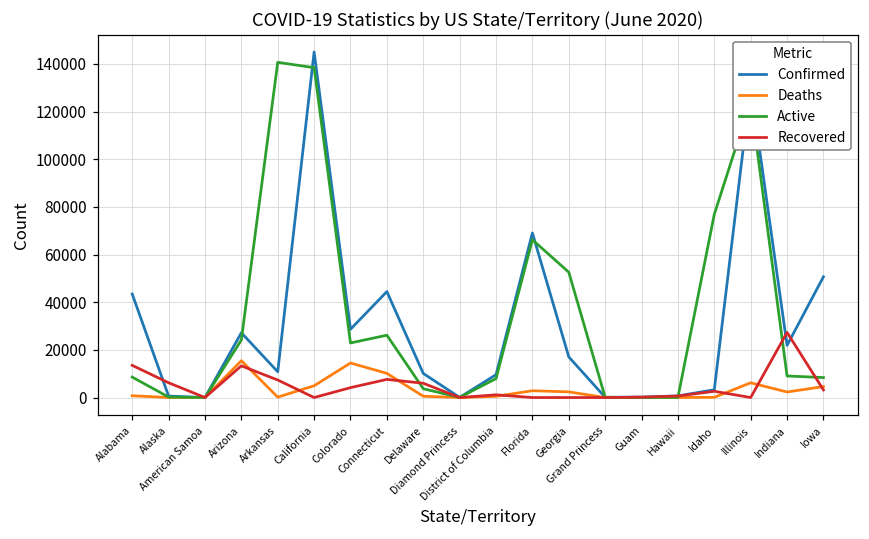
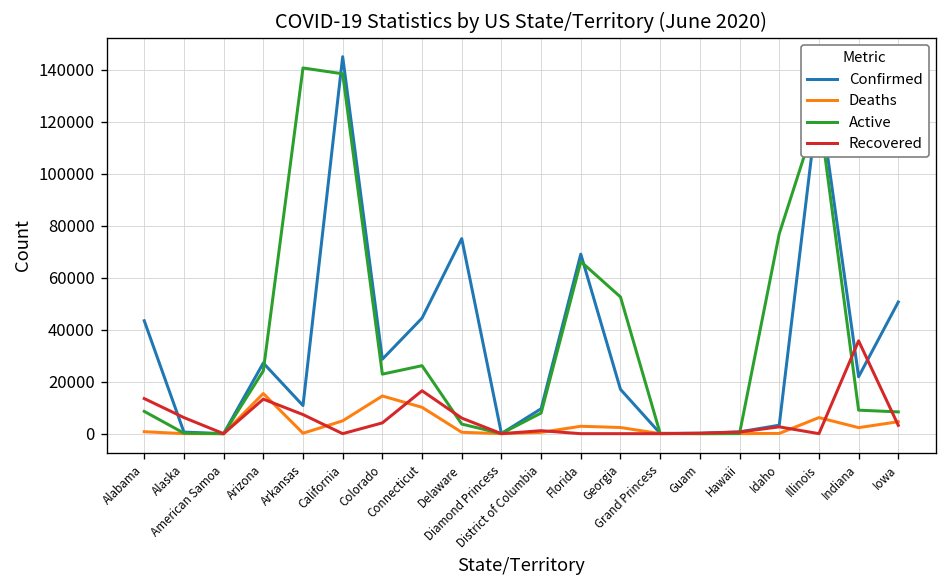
  {
    "Confirmed": {
      "Alabama": 43000,
      "Arizona": 27000,
      "Arkansas": 11000,
      "California": 145000,
      "Colorado": 29000,
      "Connecticut": 44000,
-     "Delaware": 10000,
+     "Delaware": 75000,
      "District of Columbia": 10000,
      "Florida": 69000,
      "Georgia": 17000,
      "Indiana": 22000,
      "Iowa": 51000
    },
    "Deaths": {
      "Alabama": 1000,
      "Arizona": 15000,
      "Arkansas": 0,
      "California": 5000,
      "Colorado": 14000,
      "Connecticut": 10000,
      "Delaware": 1000,
      "Florida": 3000,
      "Georgia": 2000,
      "Idaho": 0,
      "Illinois": 6000,
      "Indiana": 2000,
      "Iowa": 5000
    },
    "Active": {
      "Alabama": 9000,
      "Arizona": 24000,
      "Arkansas": 141000,
      "California": 138000,
      "Colorado": 23000,
      "Connecticut": 26000,
      "Delaware": 4000,
      "District of Columbia": 8000,
      "Florida": 66000,
      "Georgia": 53000,
      "Idaho": 77000,
      "Indiana": 9000,
      "Iowa": 8000
    },
    "Recovered": {
      "Alabama": 14000,
      "Alaska": 6000,
      "Arizona": 13000,
      "Arkansas": 7000,
      "California": 0,
      "Colorado": 4000,
-     "Connecticut": 8000,
+     "Connecticut": 17000,
      "Delaware": 6000,
      "Florida": 0,
      "Georgia": 0,
      "Illinois": 0,
-     "Indiana": 27000,
+     "Indiana": 36000,
      "Iowa": 3000
    }
  }
